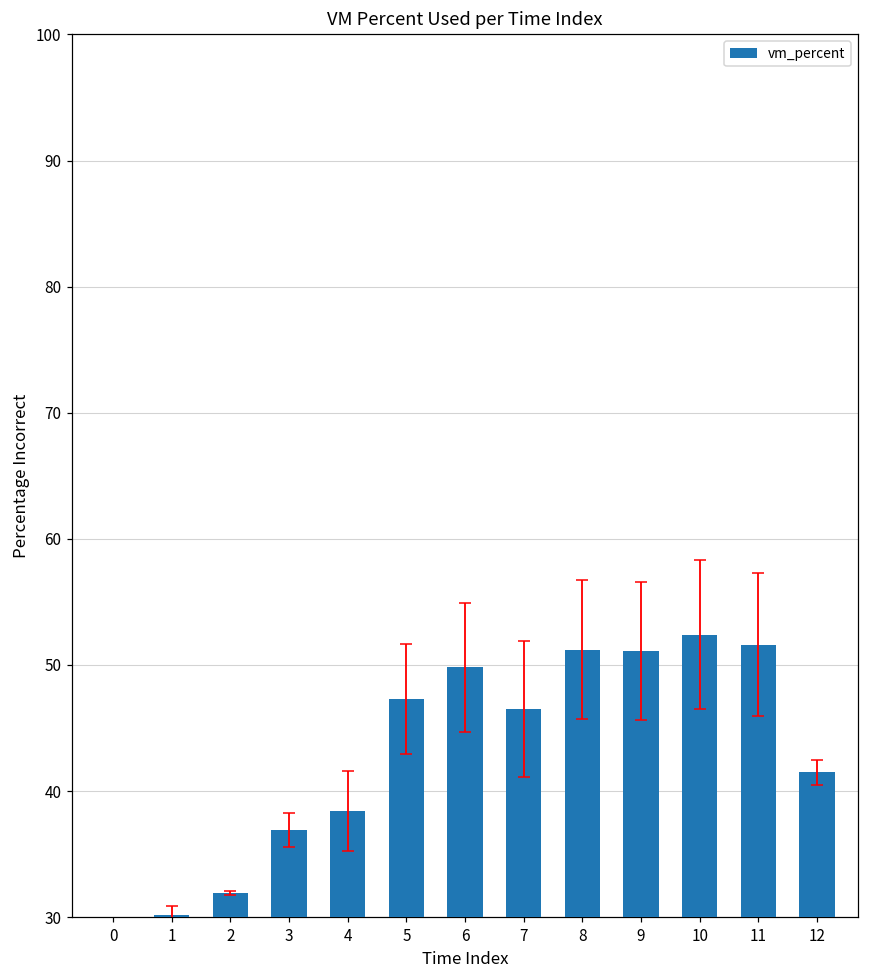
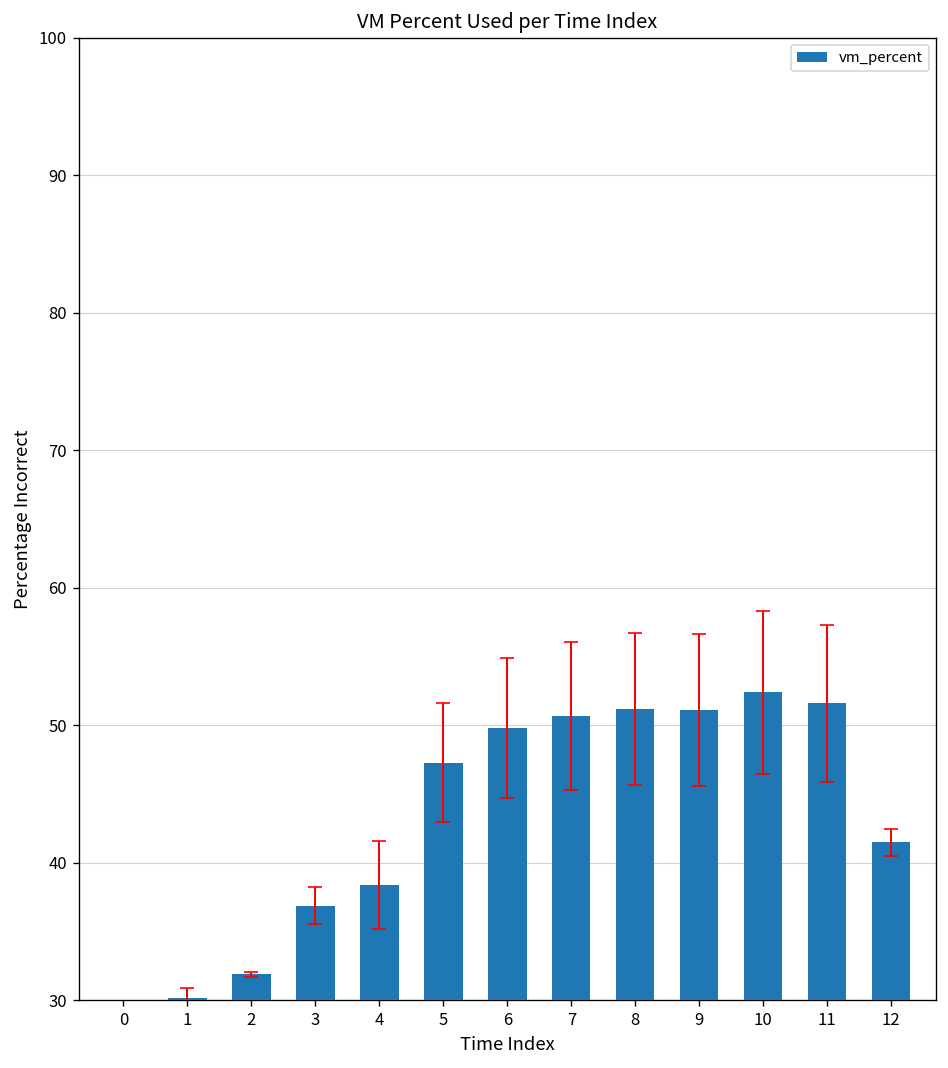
  {
    "vm_percent": {
      "1": 30.2,
      "2": 31.9,
      "3": 36.9,
      "4": 38.4,
      "5": 47.3,
      "6": 49.8,
-     "7": 46.5,
+     "7": 50.7,
      "8": 51.2,
      "9": 51.1,
      "10": 52.4,
      "11": 51.6,
      "12": 41.5
    }
  }
